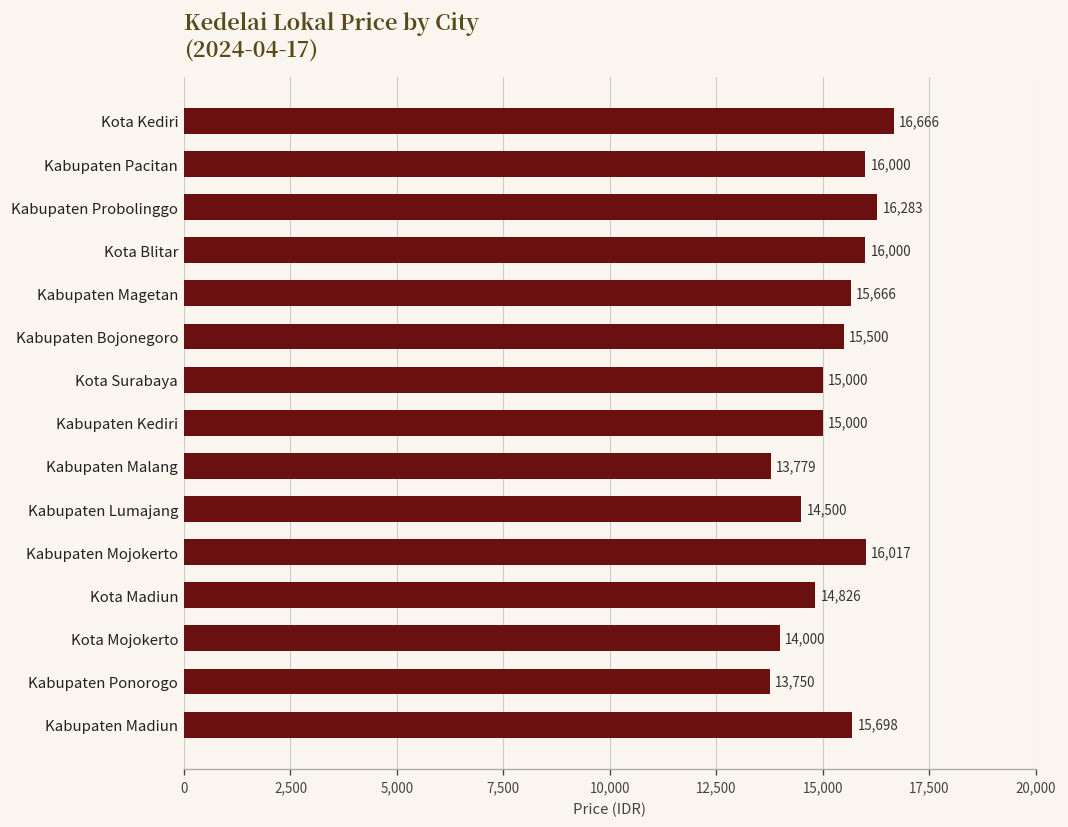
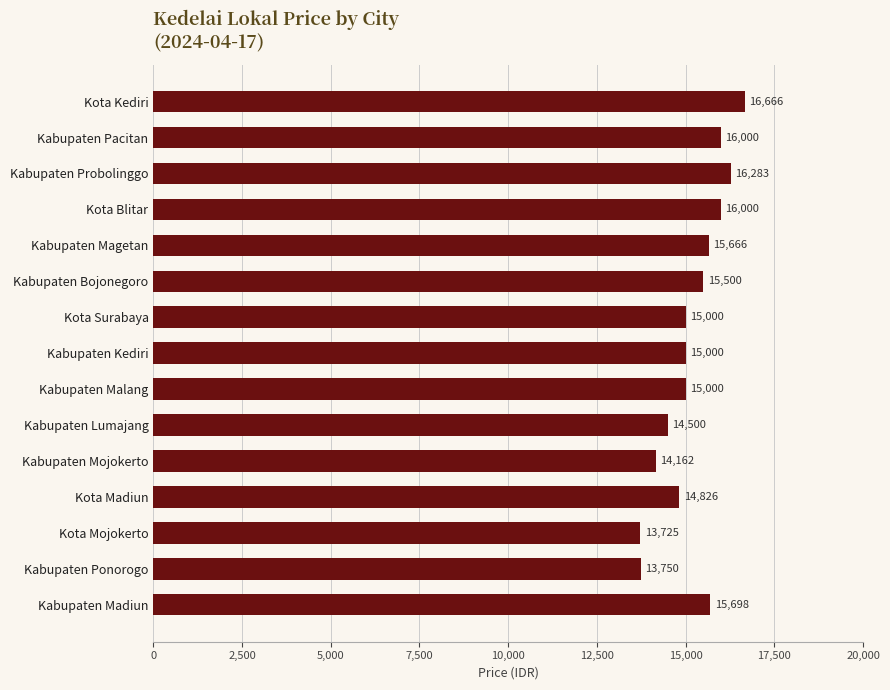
  {
    "Kota Kediri": "16,666",
    "Kabupaten Pacitan": "16,000",
    "Kabupaten Probolinggo": "16,283",
    "Kota Blitar": "16,000",
    "Kabupaten Magetan": "15,666",
    "Kabupaten Bojonegoro": "15,500",
    "Kota Surabaya": "15,000",
    "Kabupaten Kediri": "15,000",
-   "Kabupaten Malang": "13,779",
+   "Kabupaten Malang": "15,000",
    "Kabupaten Lumajang": "14,500",
-   "Kabupaten Mojokerto": "16,017",
+   "Kabupaten Mojokerto": "14,162",
    "Kota Madiun": "14,826",
-   "Kota Mojokerto": "14,000",
+   "Kota Mojokerto": "13,725",
    "Kabupaten Ponorogo": "13,750",
    "Kabupaten Madiun": "15,698"
  }
